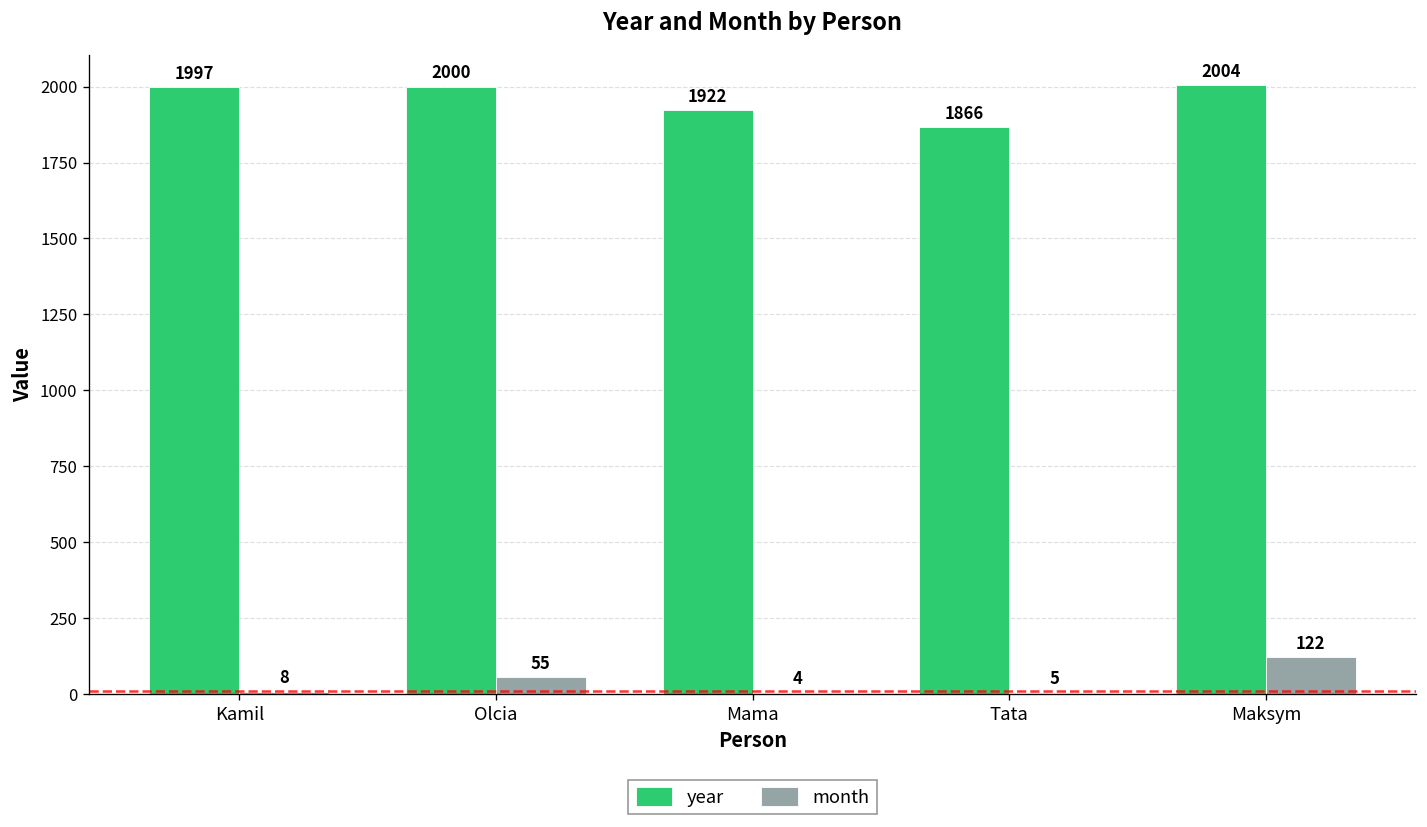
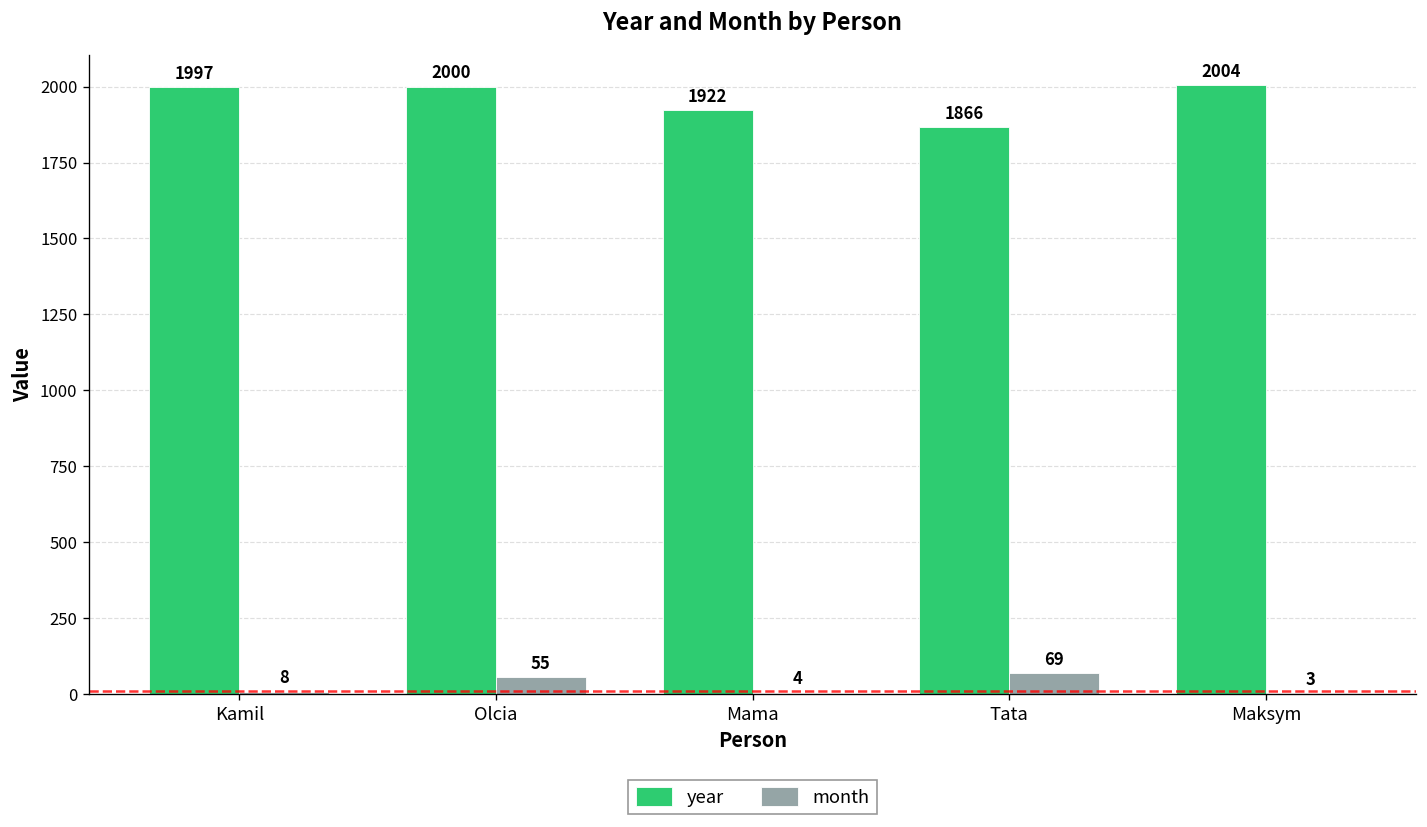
  {
    "year": {
      "Kamil": 1997,
      "Olcia": 2000,
      "Mama": 1922,
      "Tata": 1866,
      "Maksym": 2004
    },
    "month": {
      "Kamil": 8,
      "Olcia": 55,
      "Mama": 4,
-     "Tata": 5,
-     "Maksym": 122
+     "Tata": 69,
+     "Maksym": 3
    }
  }
